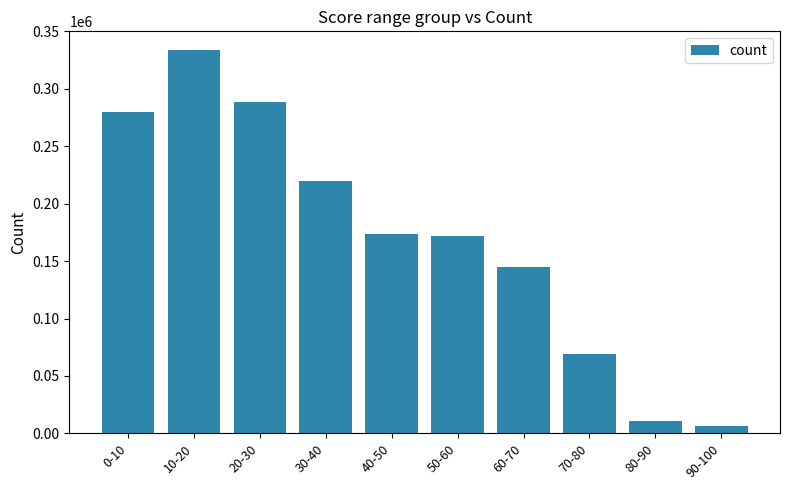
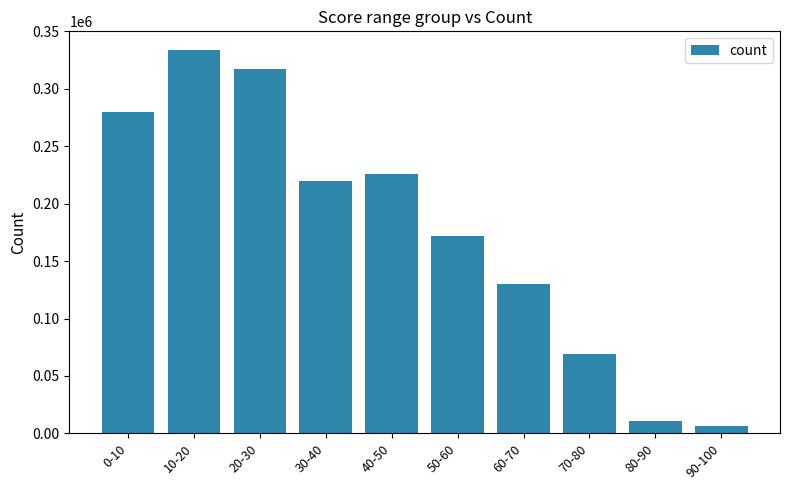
  {
    "0-10": 280000,
    "10-20": 333000,
-   "20-30": 288000,
+   "20-30": 317000,
    "30-40": 220000,
-   "40-50": 174000,
+   "40-50": 226000,
    "50-60": 172000,
-   "60-70": 145000,
+   "60-70": 130000,
    "70-80": 69000,
    "80-90": 10000,
    "90-100": 7000
  }
